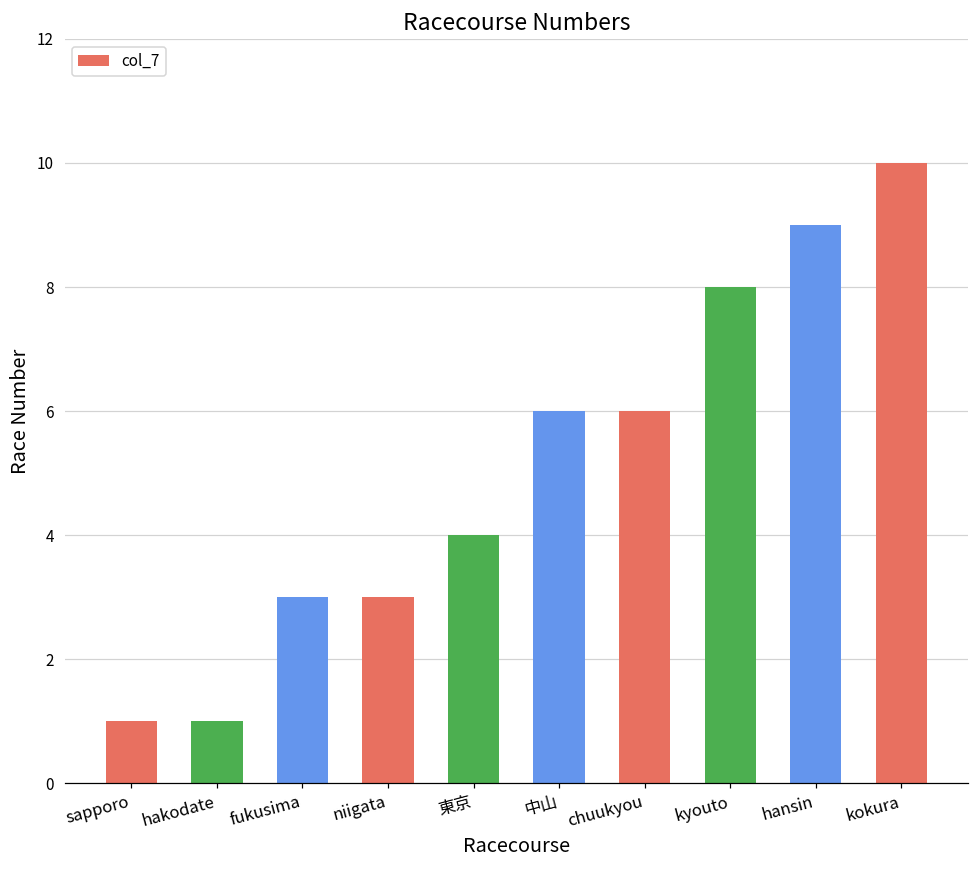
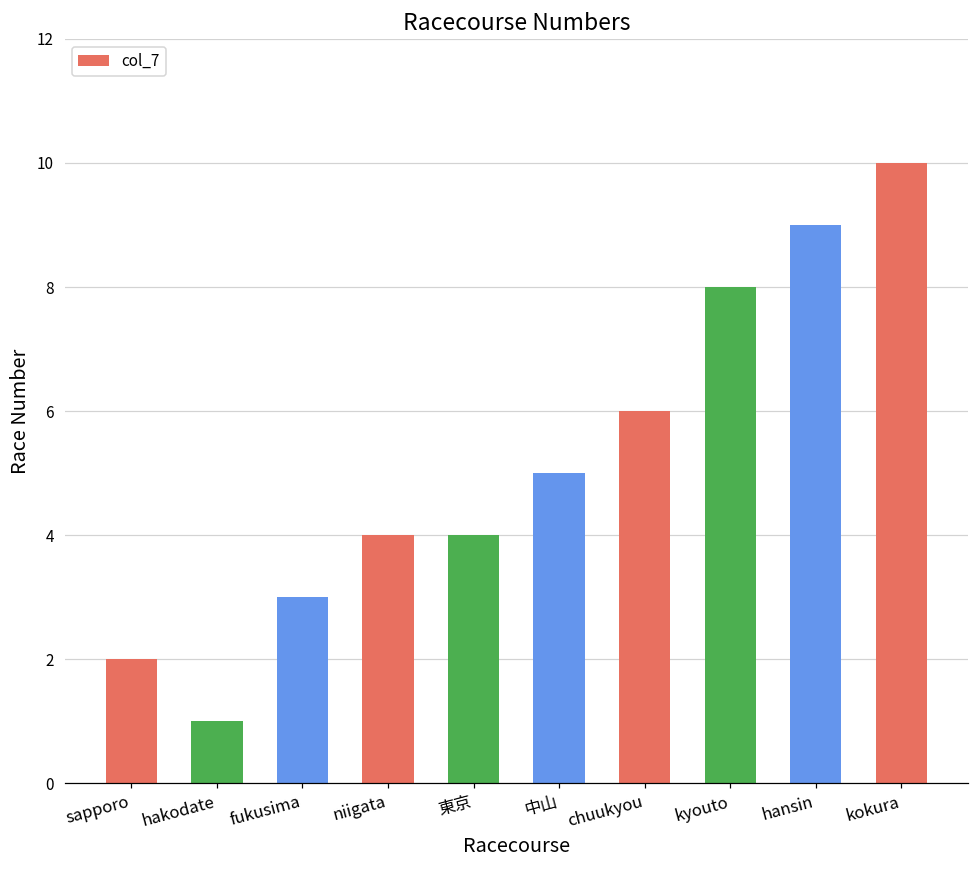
  {
-   "sapporo": 1,
+   "sapporo": 2,
    "hakodate": 1,
    "fukusima": 3,
-   "niigata": 3,
+   "niigata": 4,
    "東京": 4,
-   "中山": 6,
+   "中山": 5,
    "chuukyou": 6,
    "kyouto": 8,
    "hansin": 9,
    "kokura": 10
  }
